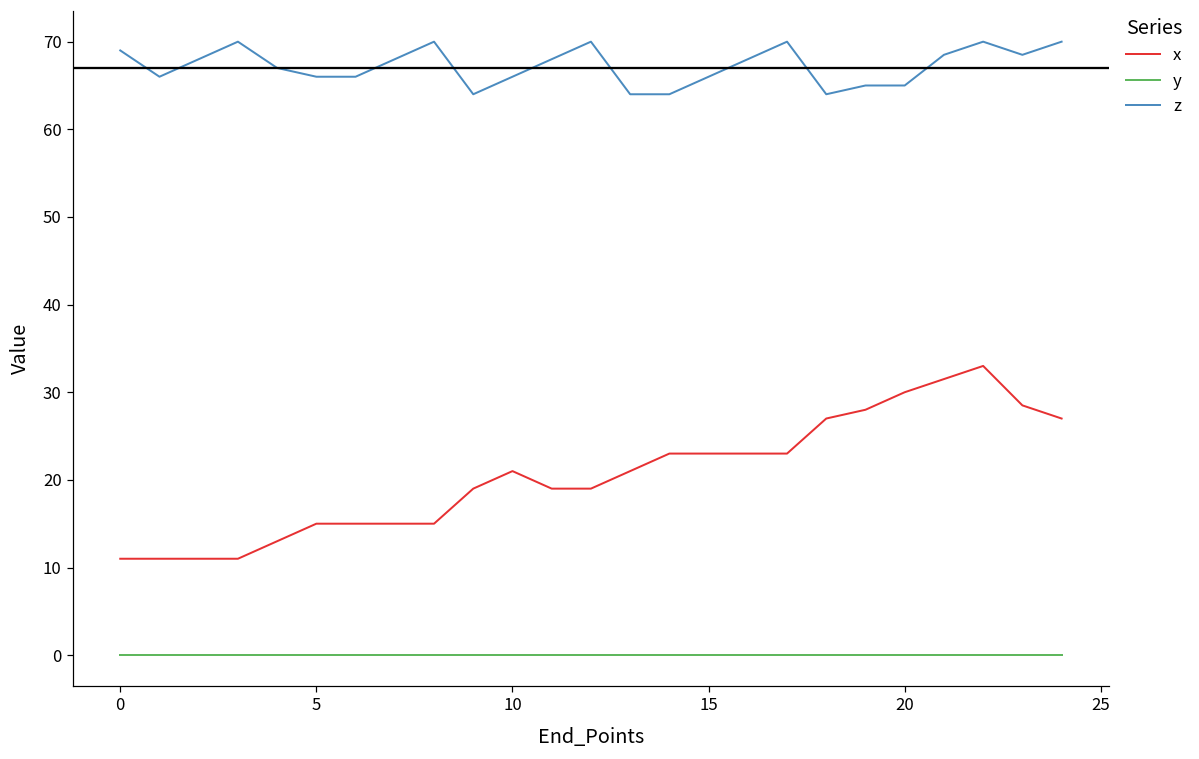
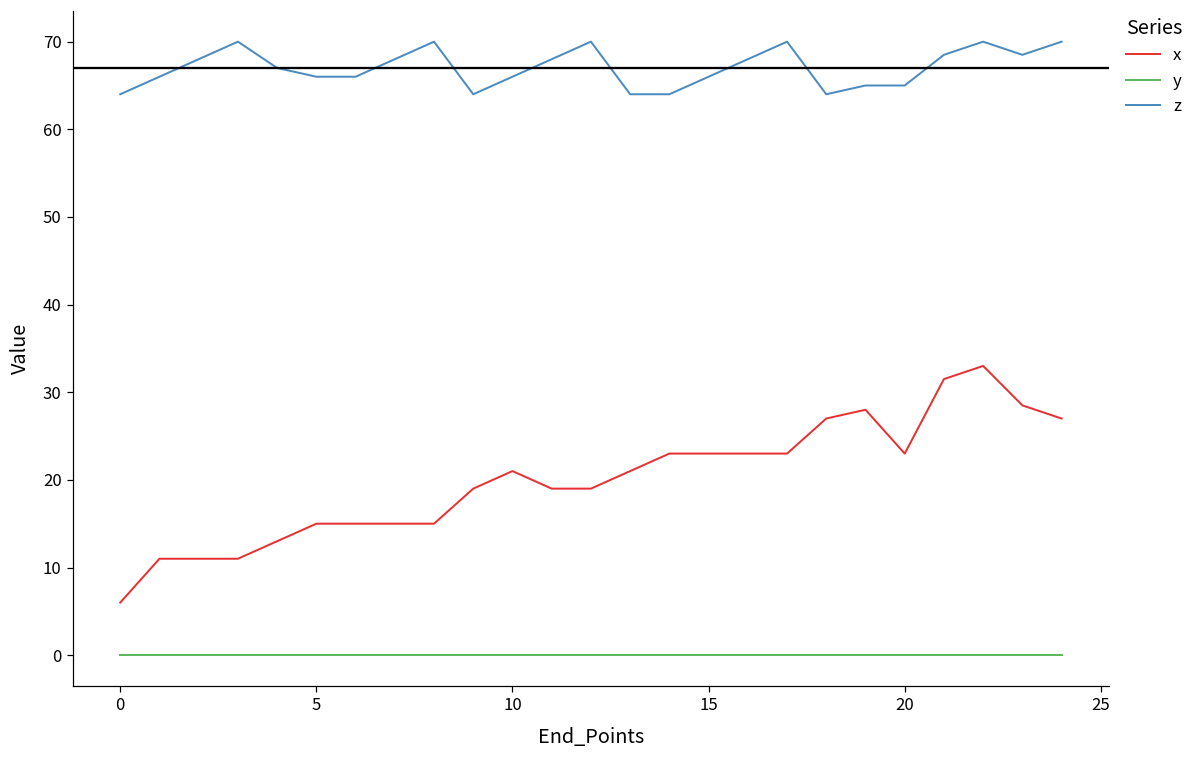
  {
    "x": {
-     "0": 11,
+     "0": 6,
      "5": 15,
      "10": 21,
      "15": 23,
-     "20": 30
+     "20": 23
    },
    "y": {
      "0": 0,
      "5": 0,
      "10": 0,
      "15": 0,
      "20": 0
    },
    "z": {
-     "0": 69,
+     "0": 64,
      "5": 66,
      "10": 66,
      "15": 66,
      "20": 65
    }
  }
